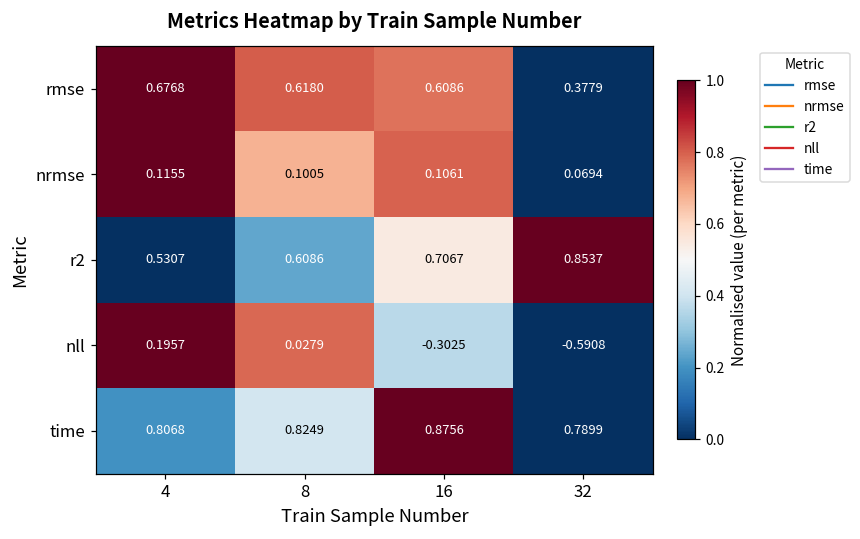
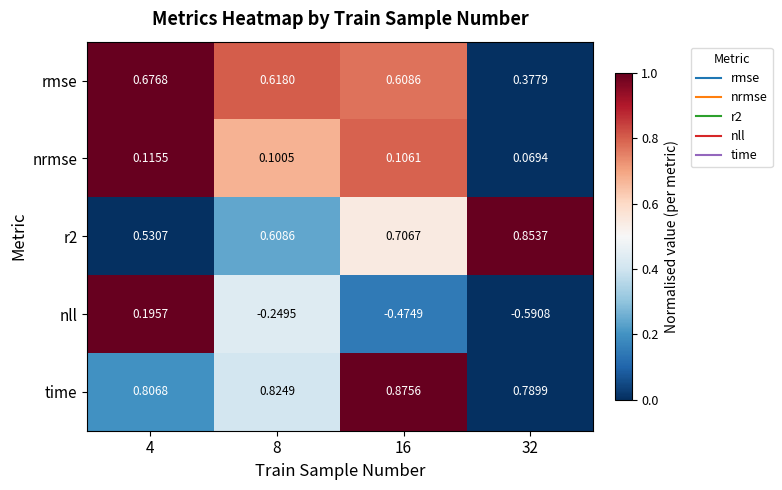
  {
    "rmse": {
      "4": 0.6768,
      "8": 0.6180,
      "16": 0.6086,
      "32": 0.3779
    },
    "nrmse": {
      "4": 0.1155,
      "8": 0.1005,
      "16": 0.1061,
      "32": 0.0694
    },
    "r2": {
      "4": 0.5307,
      "8": 0.6086,
      "16": 0.7067,
      "32": 0.8537
    },
    "nll": {
      "4": 0.1957,
-     "8": 0.0279,
-     "16": -0.3025,
+     "8": -0.2495,
+     "16": -0.4749,
      "32": -0.5908
    },
    "time": {
      "4": 0.8068,
      "8": 0.8249,
      "16": 0.8756,
      "32": 0.7899
    }
  }
